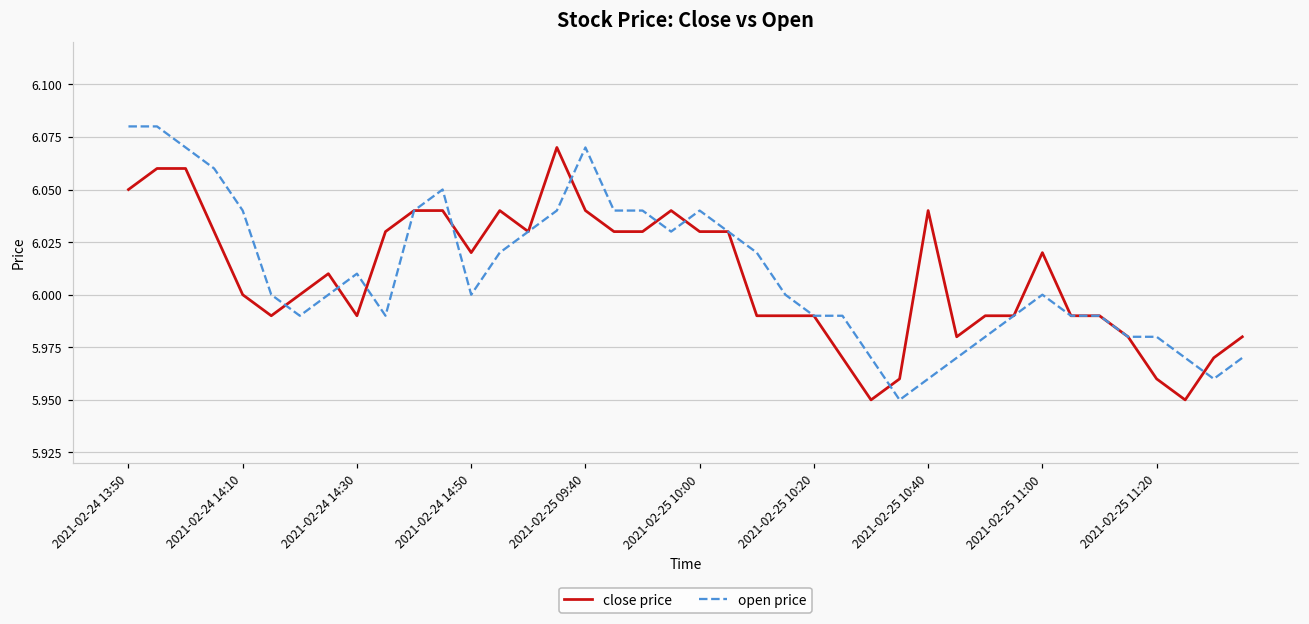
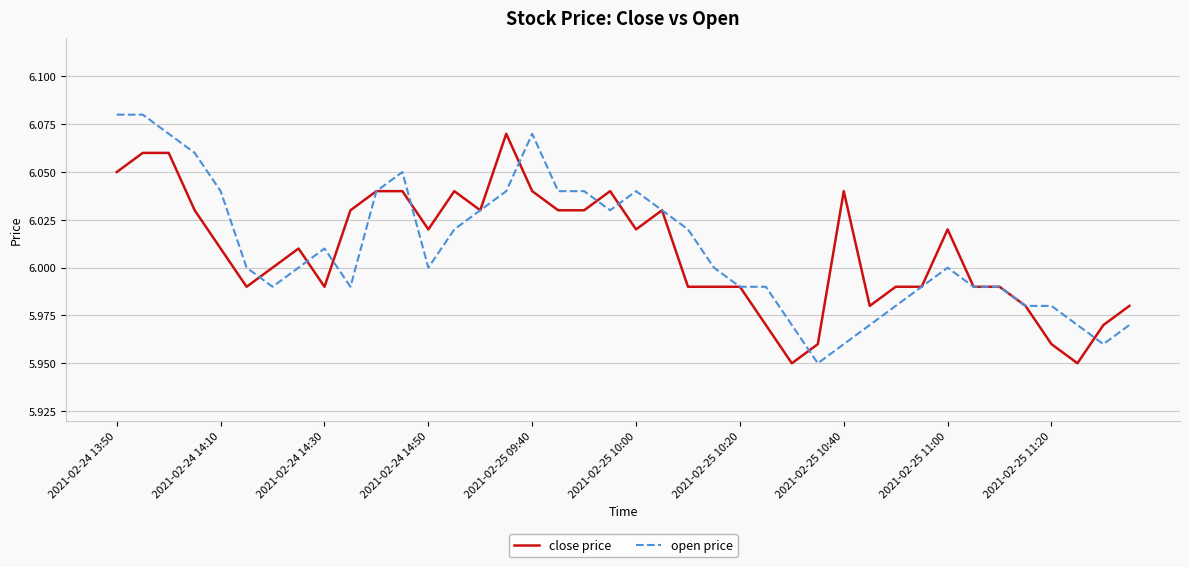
  {
    "close price": {
      "2021-02-24 13:50": 6.05,
-     "2021-02-24 14:10": 6.00,
+     "2021-02-24 14:10": 6.01,
      "2021-02-24 14:30": 5.99,
      "2021-02-24 14:50": 6.02,
      "2021-02-25 09:40": 6.04,
-     "2021-02-25 10:00": 6.03,
+     "2021-02-25 10:00": 6.02,
      "2021-02-25 10:40": 6.04,
      "2021-02-25 11:00": 6.02,
      "2021-02-25 11:20": 5.96
    },
    "open price": {
      "2021-02-24 13:50": 6.08,
      "2021-02-24 14:10": 6.04,
      "2021-02-24 14:30": 6.01,
      "2021-02-24 14:50": 6.00,
      "2021-02-25 09:40": 6.07,
      "2021-02-25 10:00": 6.04,
      "2021-02-25 10:40": 5.96,
      "2021-02-25 11:00": 6.00,
      "2021-02-25 11:20": 5.98
    }
  }
